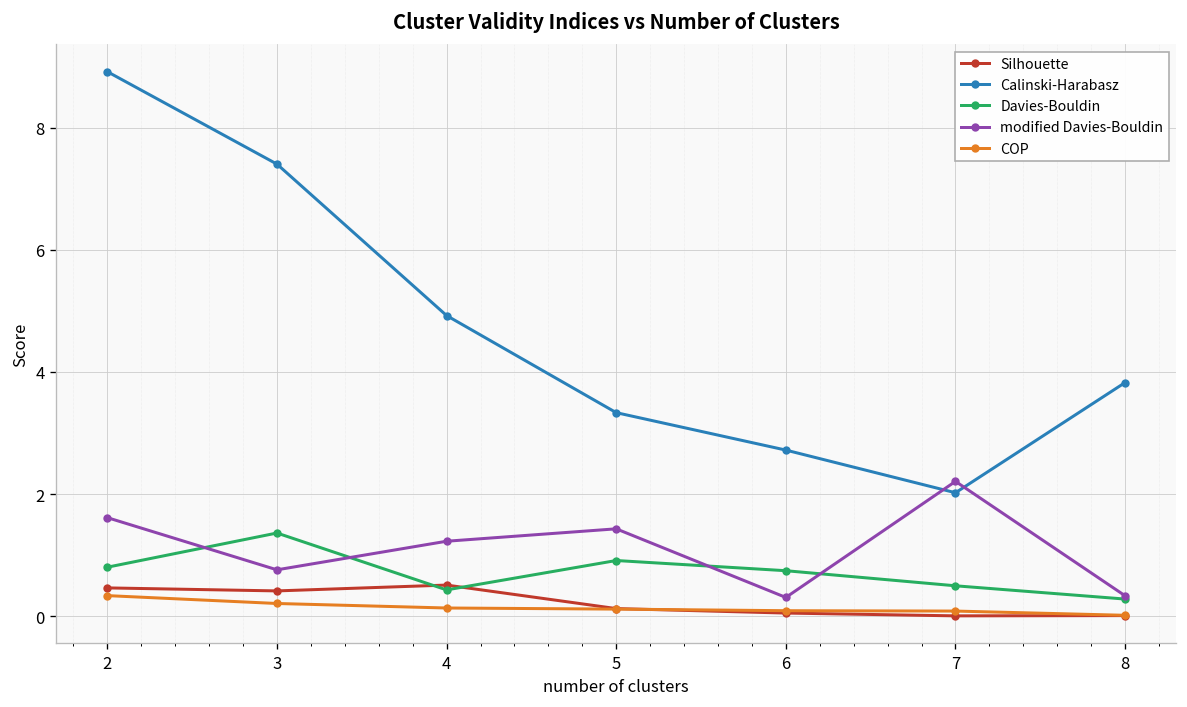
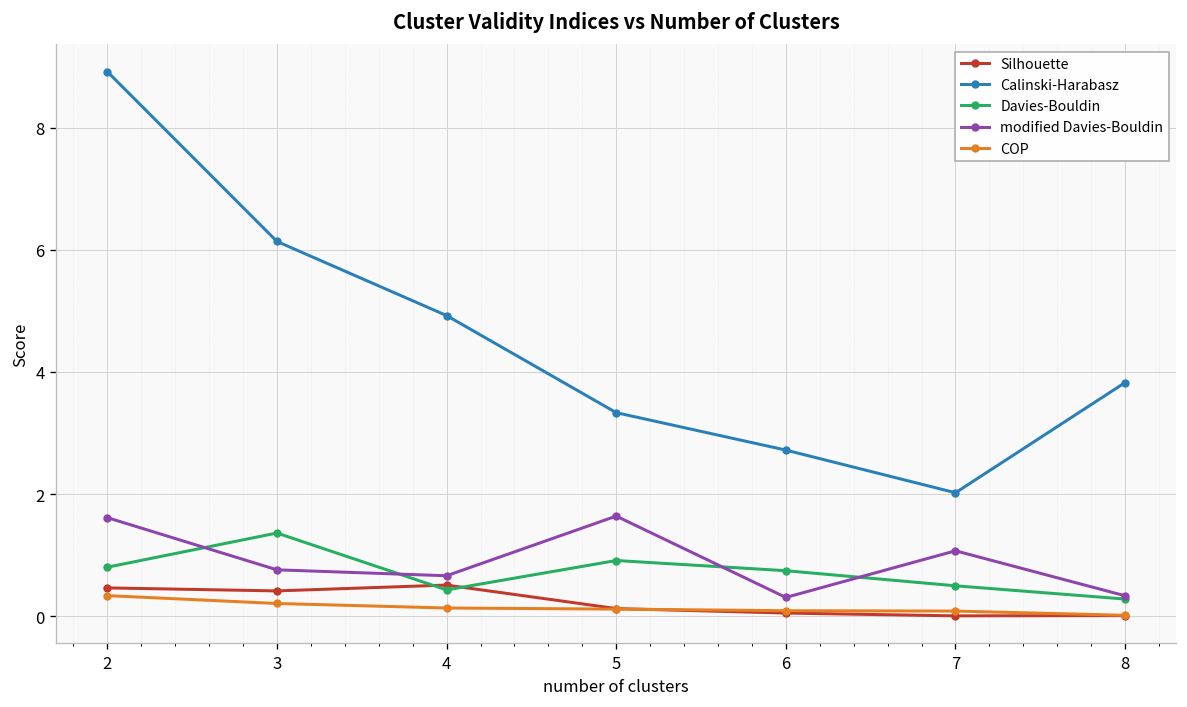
  {
    "Silhouette": {
      "2": 0.5,
      "3": 0.4,
      "4": 0.5,
      "7": 0.0
    },
    "Calinski-Harabasz": {
      "2": 8.9,
-     "3": 7.4,
+     "3": 6.1,
      "4": 4.9,
      "5": 3.3,
      "6": 2.7,
      "7": 2.0,
      "8": 3.8
    },
    "Davies-Bouldin": {
      "2": 0.8,
      "3": 1.4,
      "4": 0.4,
      "5": 0.9,
      "6": 0.7,
      "7": 0.5,
      "8": 0.3
    },
    "modified Davies-Bouldin": {
      "2": 1.6,
      "3": 0.8,
-     "4": 1.2,
-     "5": 1.4,
+     "4": 0.7,
+     "5": 1.6,
      "6": 0.3,
-     "7": 2.2,
+     "7": 1.1,
      "8": 0.3
    },
    "COP": {
      "2": 0.3,
      "3": 0.2,
      "4": 0.1,
      "7": 0.1
    }
  }
